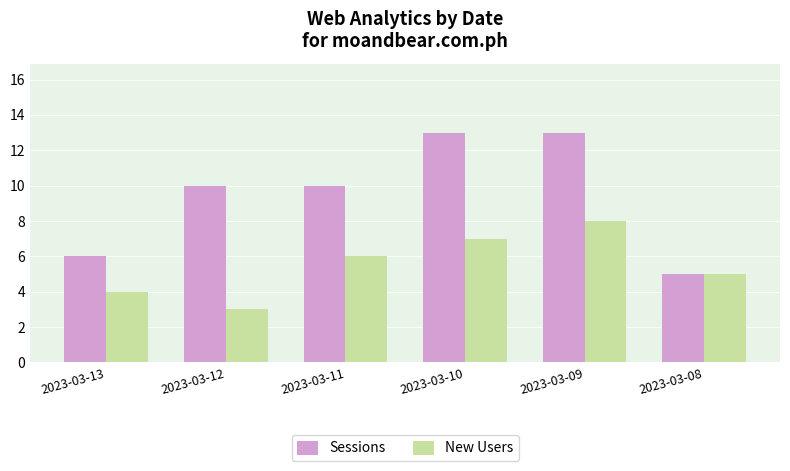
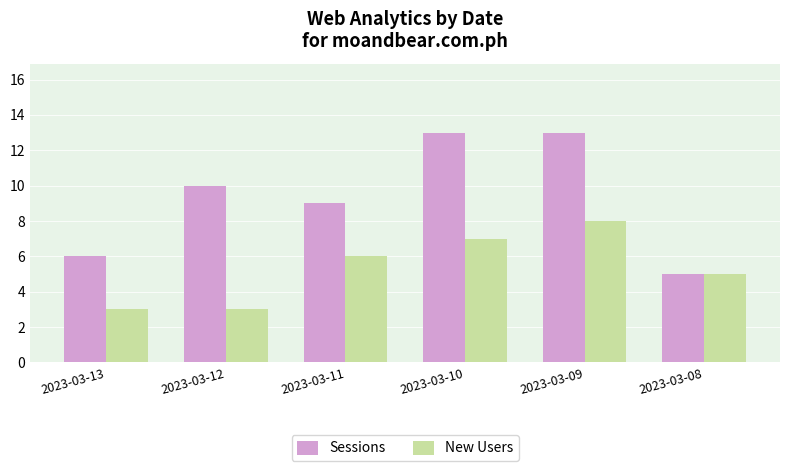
  {
    "Sessions": {
      "2023-03-13": 6,
      "2023-03-12": 10,
-     "2023-03-11": 10,
+     "2023-03-11": 9,
      "2023-03-10": 13,
      "2023-03-09": 13,
      "2023-03-08": 5
    },
    "New Users": {
-     "2023-03-13": 4,
+     "2023-03-13": 3,
      "2023-03-12": 3,
      "2023-03-11": 6,
      "2023-03-10": 7,
      "2023-03-09": 8,
      "2023-03-08": 5
    }
  }
